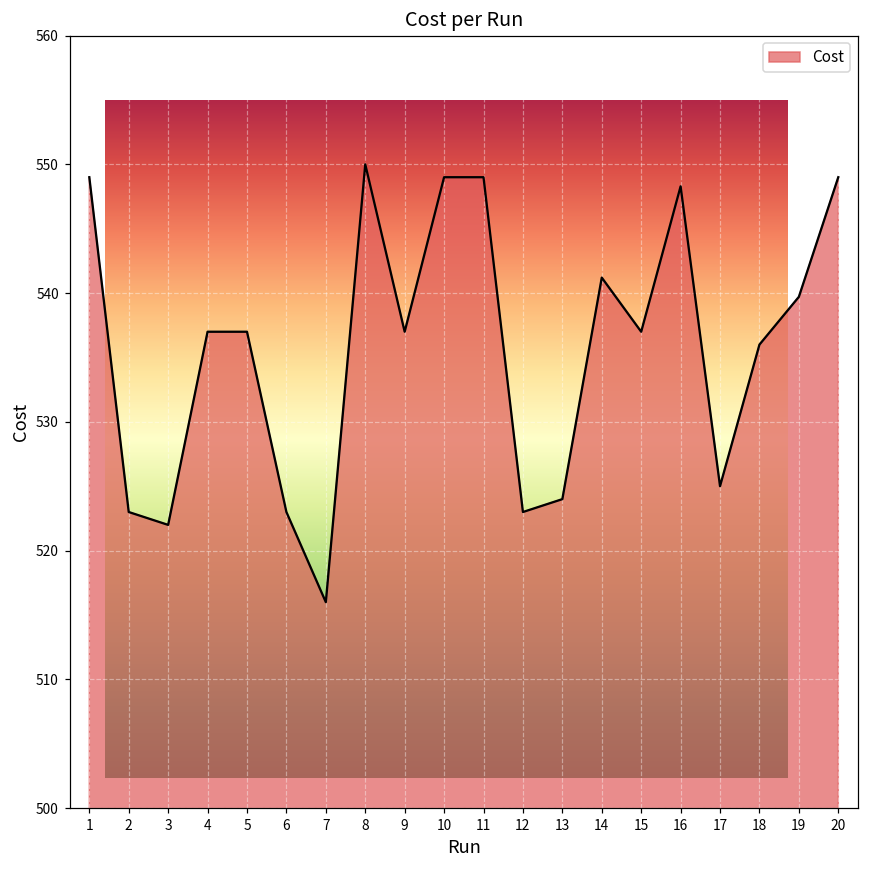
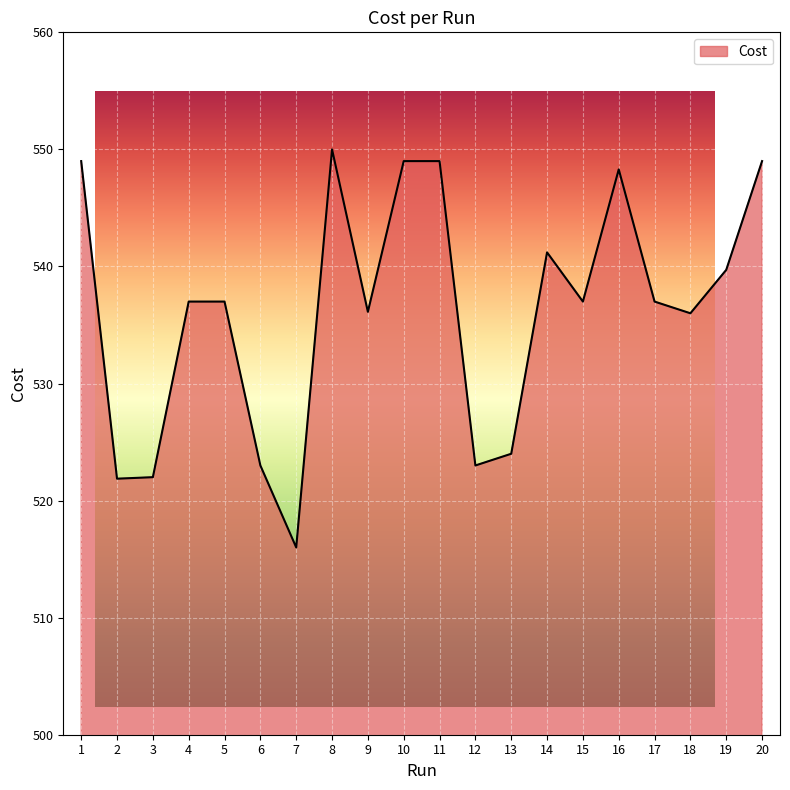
  {
    "1": 549.0,
-   "2": 523.0,
+   "2": 521.9,
    "3": 522.0,
    "4": 537.0,
    "5": 537.0,
    "6": 523.0,
    "7": 516.0,
    "8": 550.0,
-   "9": 537.0,
+   "9": 536.1,
    "10": 549.0,
    "11": 549.0,
    "12": 523.0,
    "13": 524.0,
    "14": 541.2,
    "15": 537.0,
    "16": 548.3,
-   "17": 525.0,
+   "17": 537.0,
    "18": 536.0,
    "19": 539.7,
    "20": 549.0
  }
